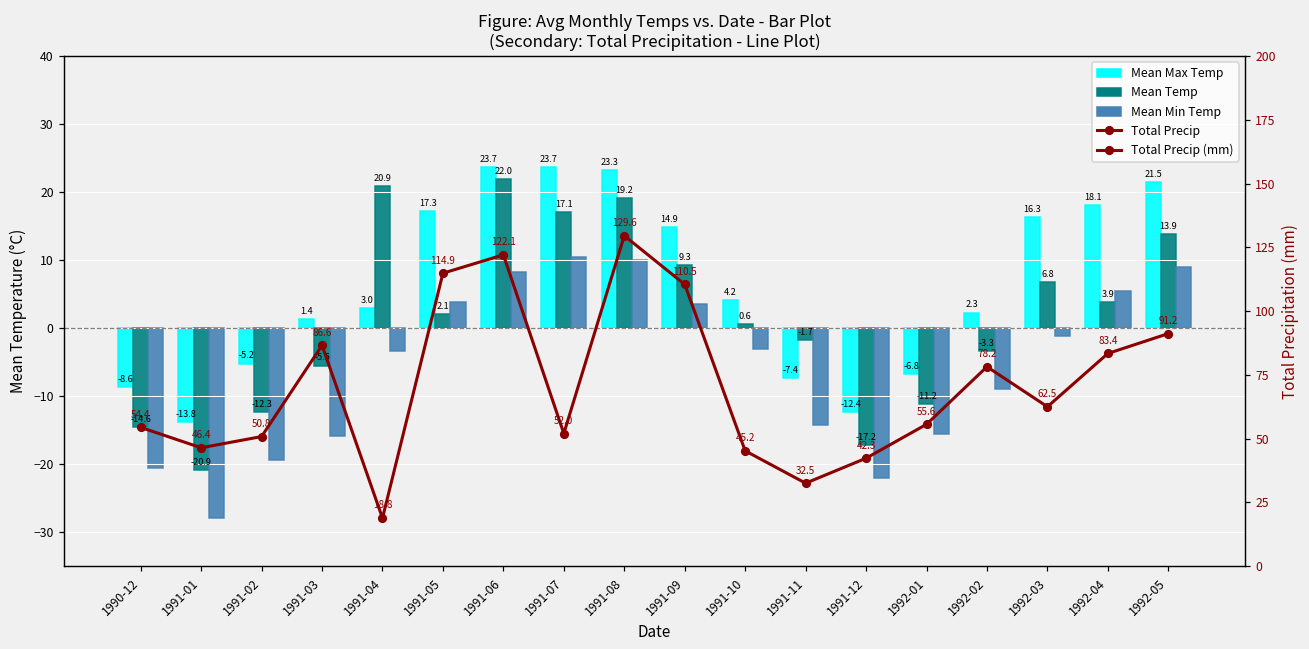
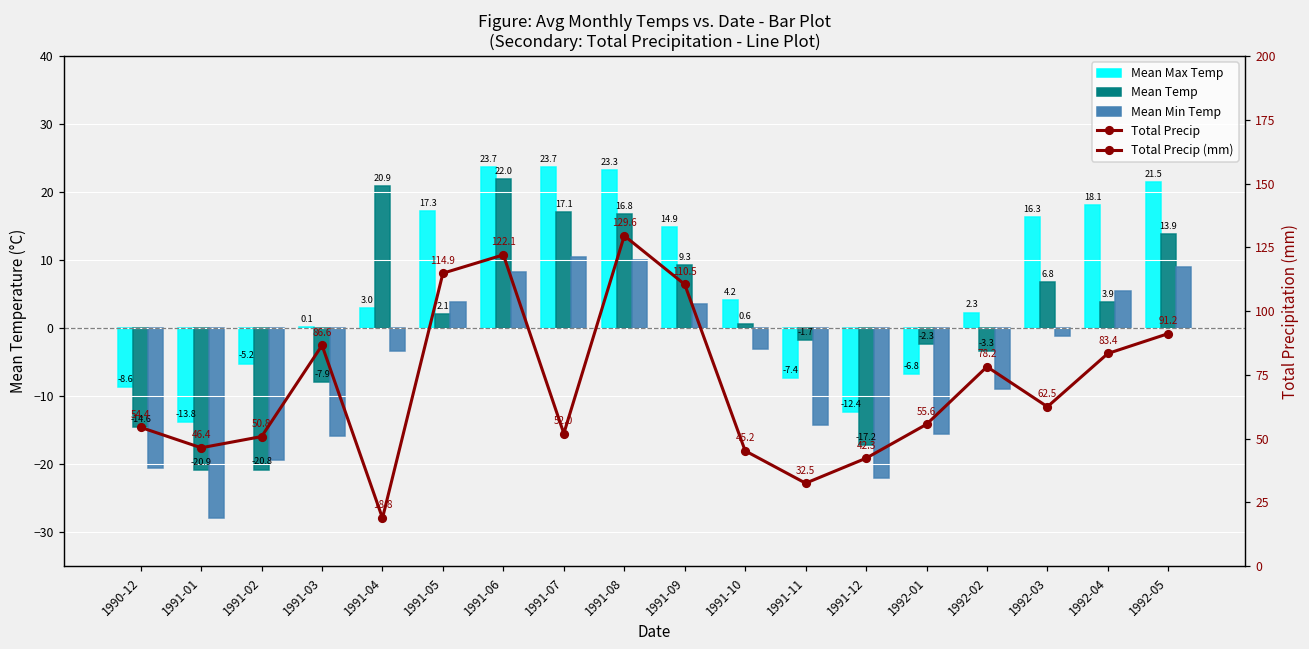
  {
    "Mean Max Temp": {
      "1990-12": -8.6,
      "1991-01": -13.8,
      "1991-02": -5.2,
-     "1991-03": 1.4,
+     "1991-03": 0.1,
      "1991-04": 3.0,
      "1991-05": 17.3,
      "1991-06": 23.7,
      "1991-07": 23.7,
      "1991-08": 23.3,
      "1991-09": 14.9,
      "1991-10": 4.2,
      "1991-11": -7.4,
      "1991-12": -12.4,
      "1992-01": -6.8,
      "1992-02": 2.3,
      "1992-03": 16.3,
      "1992-04": 18.1,
      "1992-05": 21.5
    },
    "Mean Temp": {
      "1991-01": -20.9,
-     "1991-02": -12.3,
-     "1991-03": -5.5,
+     "1991-02": -20.8,
+     "1991-03": -7.9,
      "1991-04": 20.9,
      "1991-05": 2.1,
      "1991-06": 22.0,
      "1991-07": 17.1,
-     "1991-08": 19.2,
+     "1991-08": 16.8,
      "1991-09": 9.3,
      "1991-10": 0.6,
      "1991-11": -1.7,
      "1991-12": -17.2,
-     "1992-01": -11.2,
+     "1992-01": -2.3,
      "1992-02": -3.3,
      "1992-03": 6.8,
      "1992-04": 3.9,
      "1992-05": 13.9
    },
    "Total Precip": {
      "1991-01": 46.4,
      "1991-02": 50.8,
      "1991-03": 86.6,
      "1991-04": 18.8,
      "1991-05": 114.9,
      "1991-06": 122.1,
      "1991-07": 52.0,
      "1991-08": 129.6,
      "1991-09": 110.5,
      "1991-10": 45.2,
      "1991-11": 32.5,
      "1991-12": 42.3,
      "1992-01": 55.6,
      "1992-02": 78.2,
      "1992-03": 62.5,
      "1992-04": 83.4,
      "1992-05": 91.2
    }
  }
